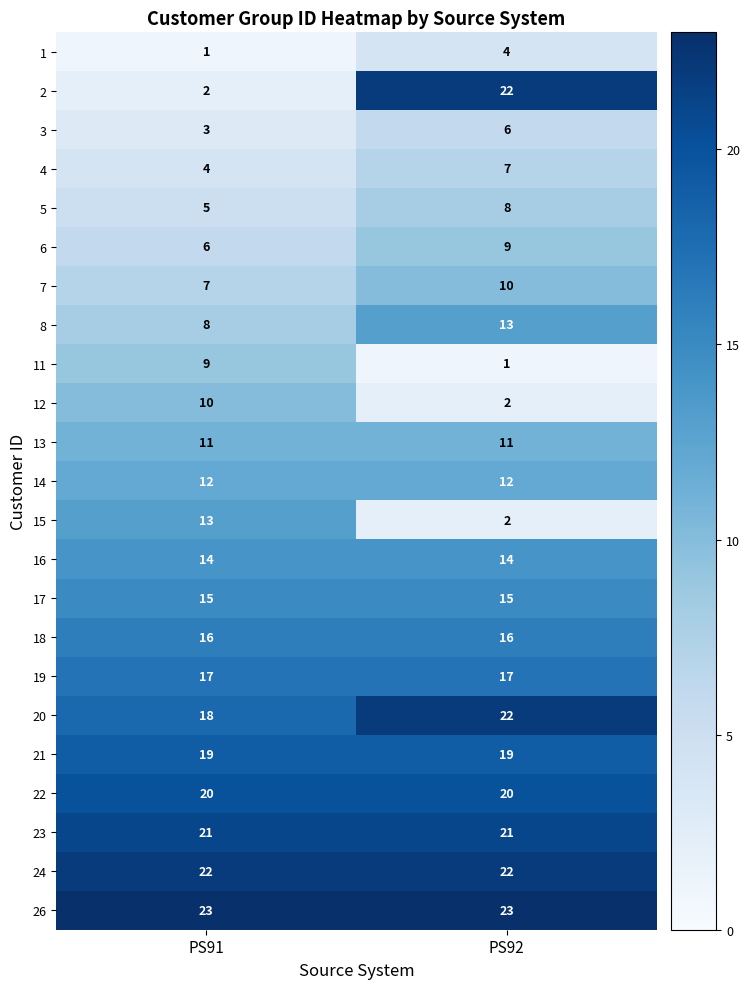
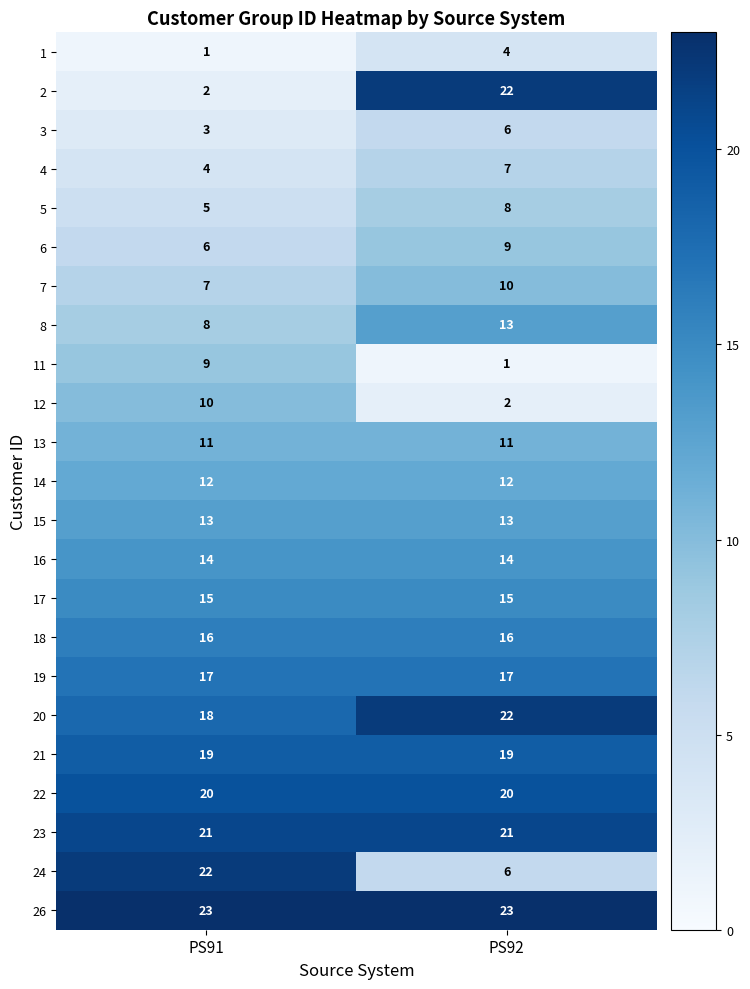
  {
    "1": {
      "PS91": 1,
      "PS92": 4
    },
    "2": {
      "PS91": 2,
      "PS92": 22
    },
    "3": {
      "PS91": 3,
      "PS92": 6
    },
    "4": {
      "PS91": 4,
      "PS92": 7
    },
    "5": {
      "PS91": 5,
      "PS92": 8
    },
    "6": {
      "PS91": 6,
      "PS92": 9
    },
    "7": {
      "PS91": 7,
      "PS92": 10
    },
    "8": {
      "PS91": 8,
      "PS92": 13
    },
    "11": {
      "PS91": 9,
      "PS92": 1
    },
    "12": {
      "PS91": 10,
      "PS92": 2
    },
    "13": {
      "PS91": 11,
      "PS92": 11
    },
    "14": {
      "PS91": 12,
      "PS92": 12
    },
    "15": {
      "PS91": 13,
-     "PS92": 2
+     "PS92": 13
    },
    "16": {
      "PS91": 14,
      "PS92": 14
    },
    "17": {
      "PS91": 15,
      "PS92": 15
    },
    "18": {
      "PS91": 16,
      "PS92": 16
    },
    "19": {
      "PS91": 17,
      "PS92": 17
    },
    "20": {
      "PS91": 18,
      "PS92": 22
    },
    "21": {
      "PS91": 19,
      "PS92": 19
    },
    "22": {
      "PS91": 20,
      "PS92": 20
    },
    "23": {
      "PS91": 21,
      "PS92": 21
    },
    "24": {
      "PS91": 22,
-     "PS92": 22
+     "PS92": 6
    },
    "26": {
      "PS91": 23,
      "PS92": 23
    }
  }
